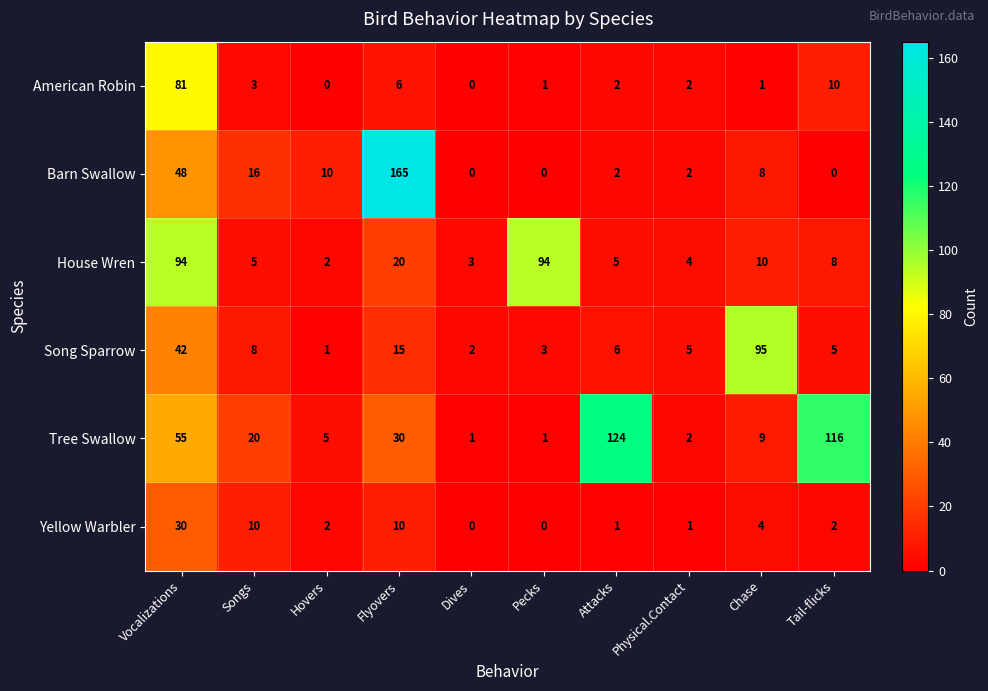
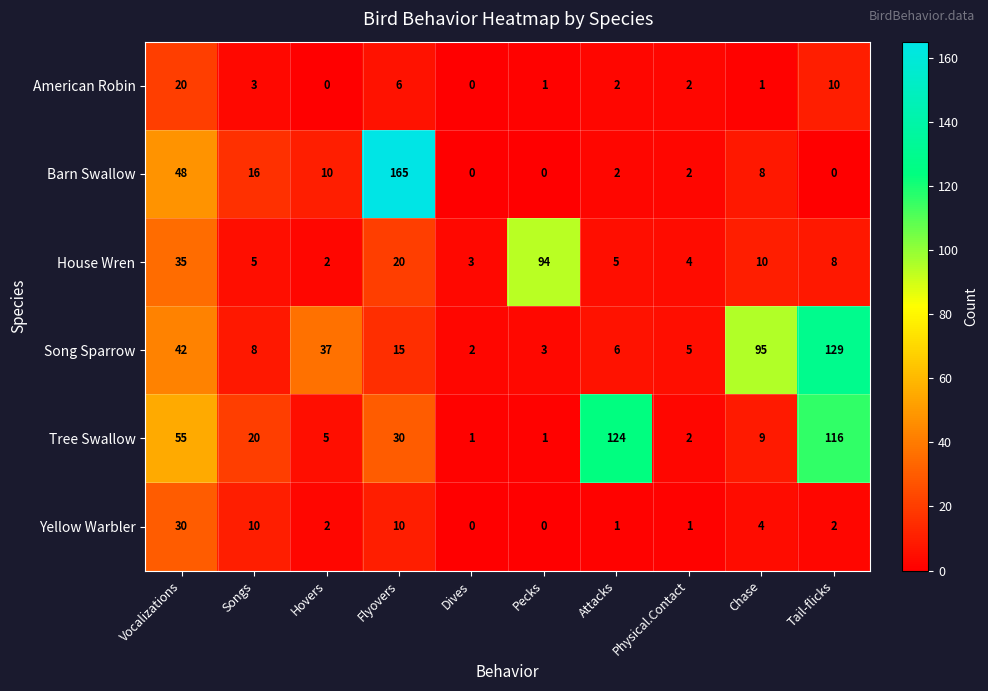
  {
    "American Robin": {
-     "Vocalizations": 81,
+     "Vocalizations": 20,
      "Songs": 3,
      "Hovers": 0,
      "Flyovers": 6,
      "Dives": 0,
      "Pecks": 1,
      "Attacks": 2,
      "Physical.Contact": 2,
      "Chase": 1,
      "Tail-flicks": 10
    },
    "Barn Swallow": {
      "Vocalizations": 48,
      "Songs": 16,
      "Hovers": 10,
      "Flyovers": 165,
      "Dives": 0,
      "Pecks": 0,
      "Attacks": 2,
      "Physical.Contact": 2,
      "Chase": 8,
      "Tail-flicks": 0
    },
    "House Wren": {
-     "Vocalizations": 94,
+     "Vocalizations": 35,
      "Songs": 5,
      "Hovers": 2,
      "Flyovers": 20,
      "Dives": 3,
      "Pecks": 94,
      "Attacks": 5,
      "Physical.Contact": 4,
      "Chase": 10,
      "Tail-flicks": 8
    },
    "Song Sparrow": {
      "Vocalizations": 42,
      "Songs": 8,
-     "Hovers": 1,
+     "Hovers": 37,
      "Flyovers": 15,
      "Dives": 2,
      "Pecks": 3,
      "Attacks": 6,
      "Physical.Contact": 5,
      "Chase": 95,
-     "Tail-flicks": 5
+     "Tail-flicks": 129
    },
    "Tree Swallow": {
      "Vocalizations": 55,
      "Songs": 20,
      "Hovers": 5,
      "Flyovers": 30,
      "Dives": 1,
      "Pecks": 1,
      "Attacks": 124,
      "Physical.Contact": 2,
      "Chase": 9,
      "Tail-flicks": 116
    },
    "Yellow Warbler": {
      "Vocalizations": 30,
      "Songs": 10,
      "Hovers": 2,
      "Flyovers": 10,
      "Dives": 0,
      "Pecks": 0,
      "Attacks": 1,
      "Physical.Contact": 1,
      "Chase": 4,
      "Tail-flicks": 2
    }
  }
